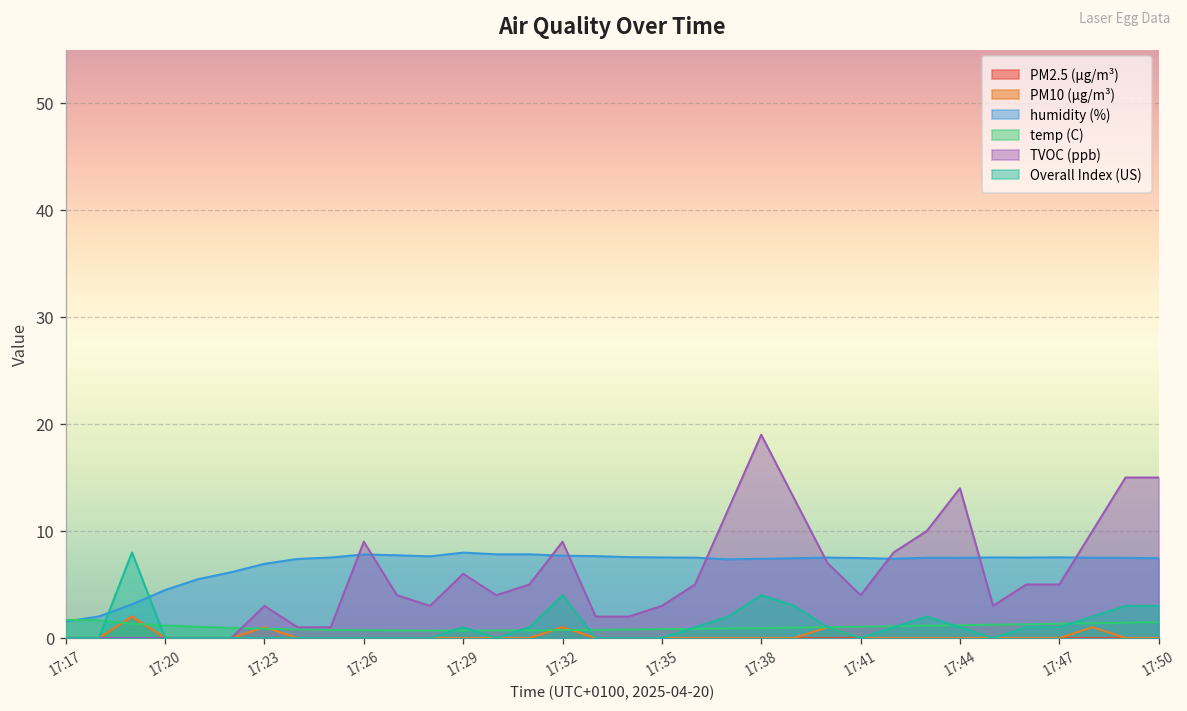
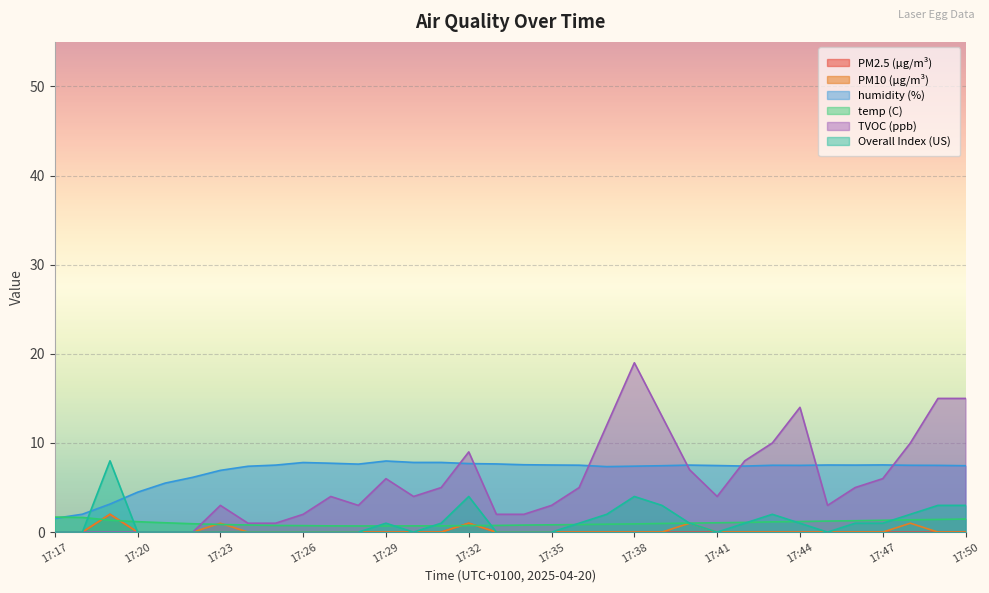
  {
    "TVOC (ppb)": {
      "17:23": 3,
-     "17:26": 9,
+     "17:26": 2,
      "17:29": 6,
      "17:32": 9,
      "17:35": 3,
      "17:38": 19,
      "17:41": 4,
      "17:44": 14,
-     "17:47": 5,
+     "17:47": 6,
      "17:50": 15
    }
  }
